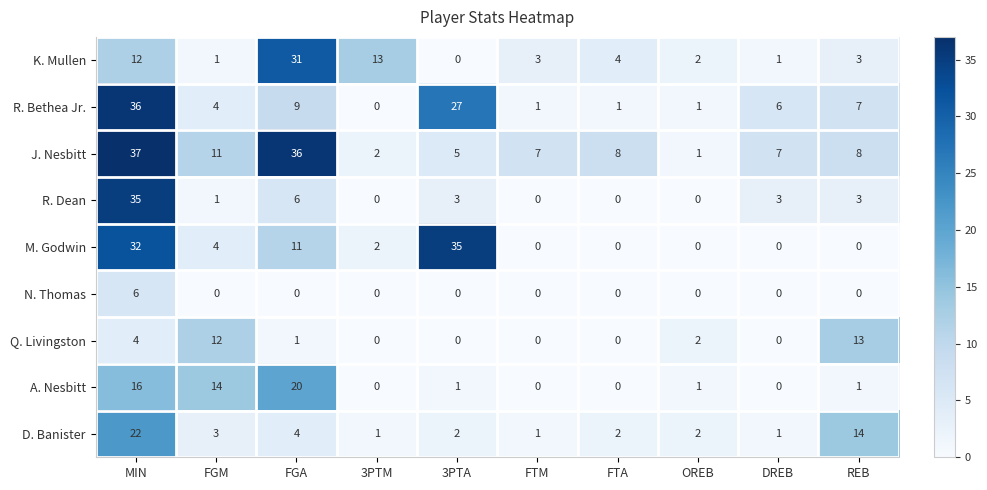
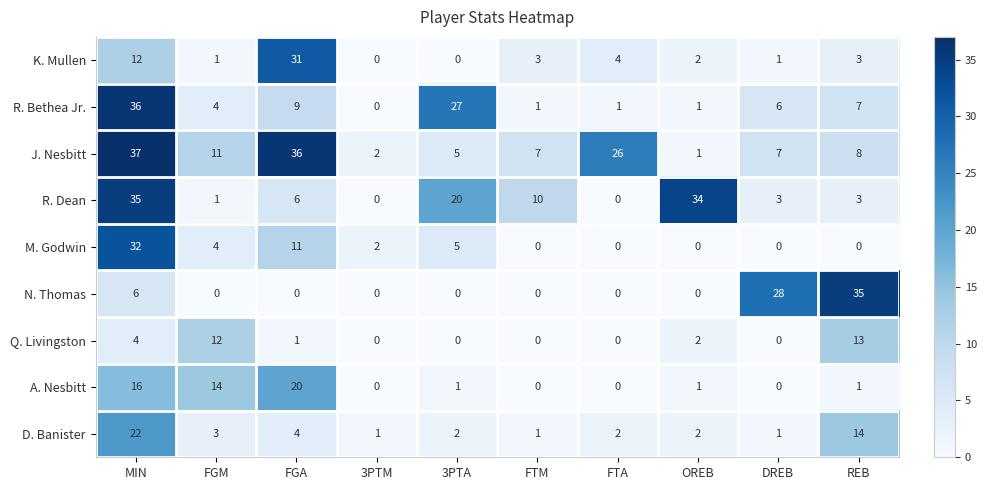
  {
    "K. Mullen": {
      "MIN": 12,
      "FGM": 1,
      "FGA": 31,
-     "3PTM": 13,
+     "3PTM": 0,
      "3PTA": 0,
      "FTM": 3,
      "FTA": 4,
      "OREB": 2,
      "DREB": 1,
      "REB": 3
    },
    "R. Bethea Jr.": {
      "MIN": 36,
      "FGM": 4,
      "FGA": 9,
      "3PTM": 0,
      "3PTA": 27,
      "FTM": 1,
      "FTA": 1,
      "OREB": 1,
      "DREB": 6,
      "REB": 7
    },
    "J. Nesbitt": {
      "MIN": 37,
      "FGM": 11,
      "FGA": 36,
      "3PTM": 2,
      "3PTA": 5,
      "FTM": 7,
-     "FTA": 8,
+     "FTA": 26,
      "OREB": 1,
      "DREB": 7,
      "REB": 8
    },
    "R. Dean": {
      "MIN": 35,
      "FGM": 1,
      "FGA": 6,
      "3PTM": 0,
-     "3PTA": 3,
-     "FTM": 0,
+     "3PTA": 20,
+     "FTM": 10,
      "FTA": 0,
-     "OREB": 0,
+     "OREB": 34,
      "DREB": 3,
      "REB": 3
    },
    "M. Godwin": {
      "MIN": 32,
      "FGM": 4,
      "FGA": 11,
      "3PTM": 2,
-     "3PTA": 35,
+     "3PTA": 5,
      "FTM": 0,
      "FTA": 0,
      "OREB": 0,
      "DREB": 0,
      "REB": 0
    },
    "N. Thomas": {
      "MIN": 6,
      "FGM": 0,
      "FGA": 0,
      "3PTM": 0,
      "3PTA": 0,
      "FTM": 0,
      "FTA": 0,
      "OREB": 0,
-     "DREB": 0,
-     "REB": 0
+     "DREB": 28,
+     "REB": 35
    },
    "Q. Livingston": {
      "MIN": 4,
      "FGM": 12,
      "FGA": 1,
      "3PTM": 0,
      "3PTA": 0,
      "FTM": 0,
      "FTA": 0,
      "OREB": 2,
      "DREB": 0,
      "REB": 13
    },
    "A. Nesbitt": {
      "MIN": 16,
      "FGM": 14,
      "FGA": 20,
      "3PTM": 0,
      "3PTA": 1,
      "FTM": 0,
      "FTA": 0,
      "OREB": 1,
      "DREB": 0,
      "REB": 1
    },
    "D. Banister": {
      "MIN": 22,
      "FGM": 3,
      "FGA": 4,
      "3PTM": 1,
      "3PTA": 2,
      "FTM": 1,
      "FTA": 2,
      "OREB": 2,
      "DREB": 1,
      "REB": 14
    }
  }
